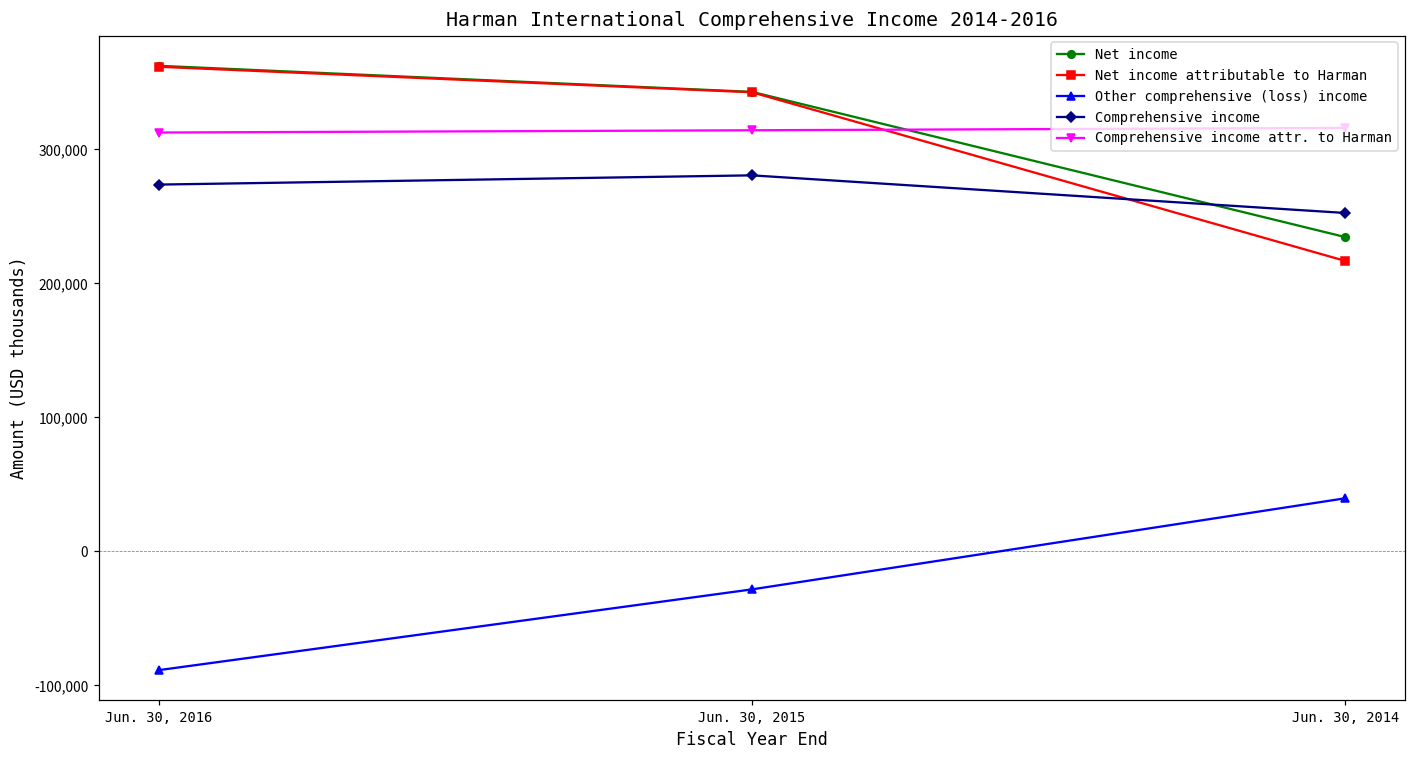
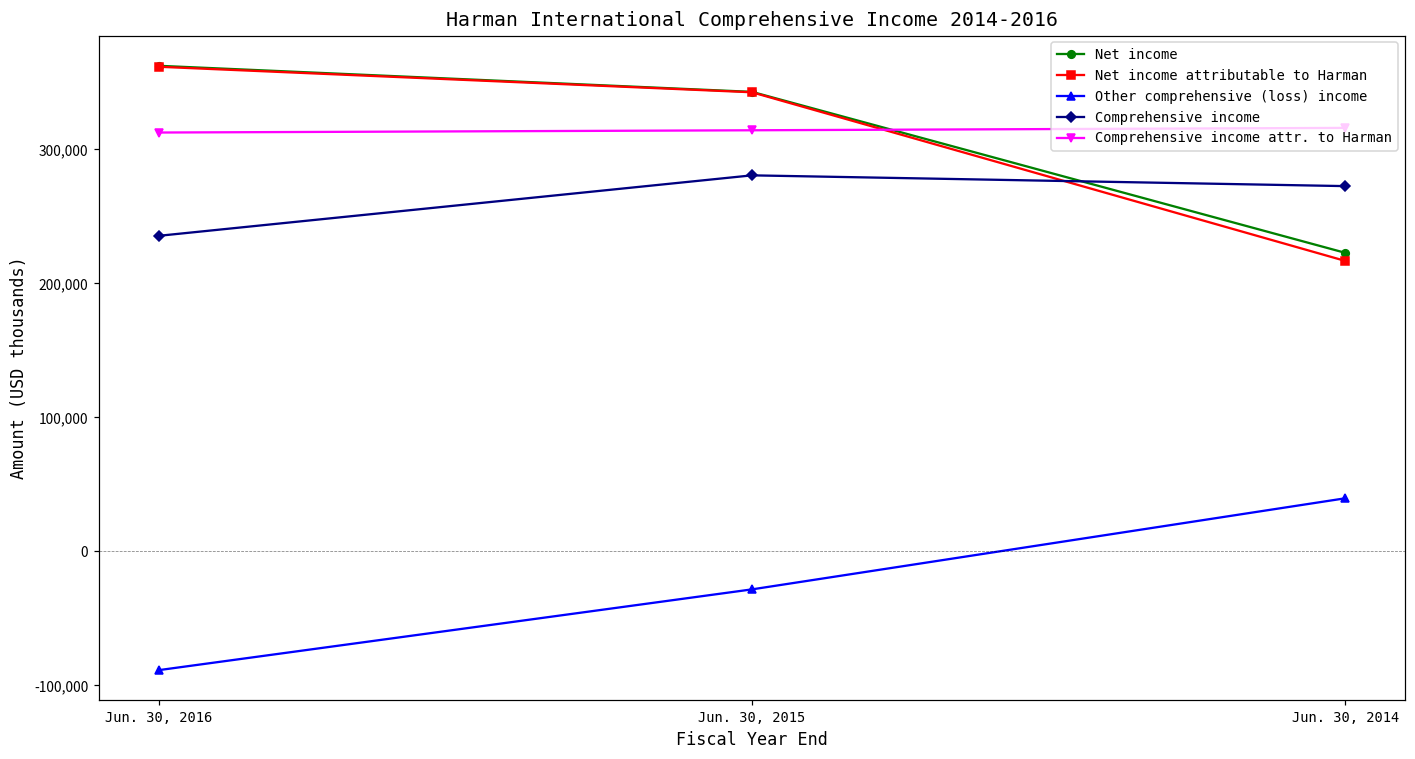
  {
    "Net income": {
-     "Jun. 30, 2014": "235,000"
+     "Jun. 30, 2014": "223,000"
    },
    "Net income attributable to Harman": {
      "Jun. 30, 2014": "217,000"
    },
    "Other comprehensive (loss) income": {
      "Jun. 30, 2016": "-89,000",
      "Jun. 30, 2015": "-28,000",
      "Jun. 30, 2014": "40,000"
    },
    "Comprehensive income": {
-     "Jun. 30, 2016": "274,000",
+     "Jun. 30, 2016": "236,000",
      "Jun. 30, 2015": "281,000",
-     "Jun. 30, 2014": "253,000"
+     "Jun. 30, 2014": "273,000"
    },
    "Comprehensive income attr. to Harman": {
      "Jun. 30, 2016": "313,000",
      "Jun. 30, 2015": "314,000"
    }
  }
